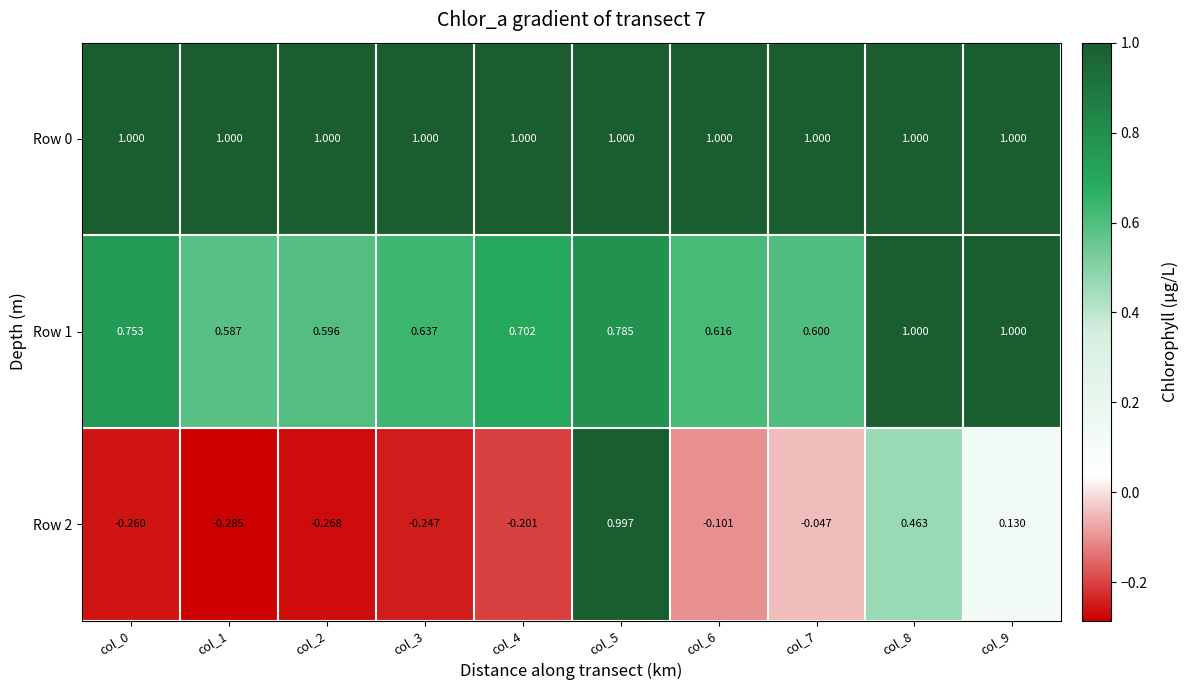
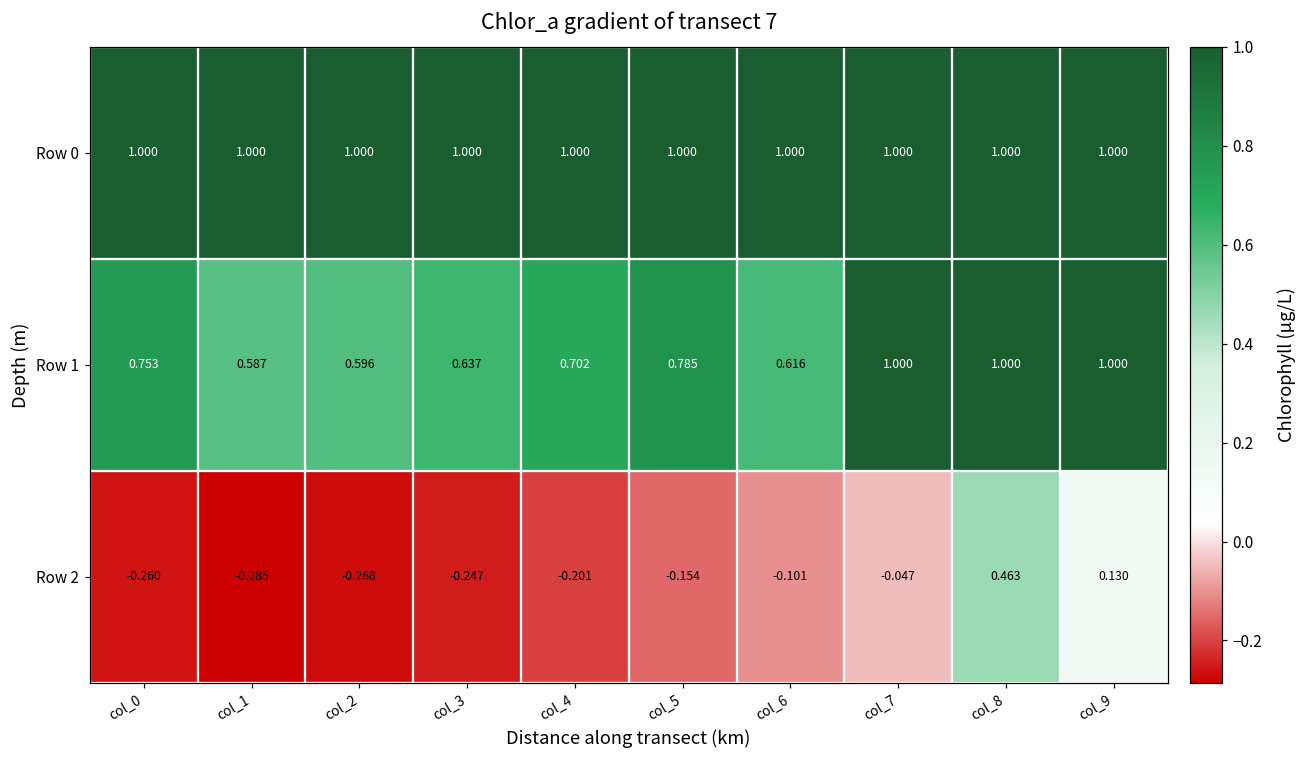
  {
    "Row 0": {
      "col_0": 1.000,
      "col_1": 1.000,
      "col_2": 1.000,
      "col_3": 1.000,
      "col_4": 1.000,
      "col_5": 1.000,
      "col_6": 1.000,
      "col_7": 1.000,
      "col_8": 1.000,
      "col_9": 1.000
    },
    "Row 1": {
      "col_0": 0.753,
      "col_1": 0.587,
      "col_2": 0.596,
      "col_3": 0.637,
      "col_4": 0.702,
      "col_5": 0.785,
      "col_6": 0.616,
-     "col_7": 0.600,
+     "col_7": 1.000,
      "col_8": 1.000,
      "col_9": 1.000
    },
    "Row 2": {
      "col_0": -0.260,
      "col_1": -0.285,
      "col_2": -0.268,
      "col_3": -0.247,
      "col_4": -0.201,
-     "col_5": 0.997,
+     "col_5": -0.154,
      "col_6": -0.101,
      "col_7": -0.047,
      "col_8": 0.463,
      "col_9": 0.130
    }
  }
